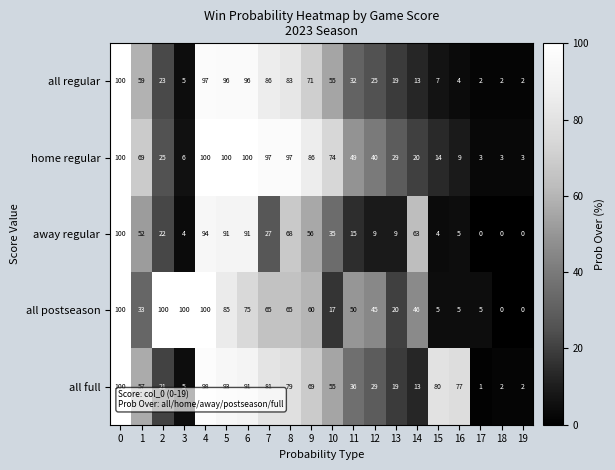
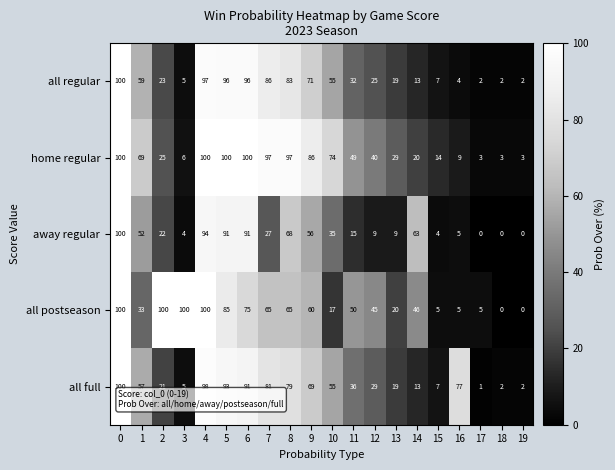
  {
    "all regular": {
      "0": 100,
      "1": 59,
      "2": 23,
      "3": 5,
      "4": 97,
      "5": 96,
      "6": 96,
      "7": 86,
      "8": 83,
      "9": 71,
      "10": 55,
      "11": 32,
      "12": 25,
      "13": 19,
      "14": 13,
      "15": 7,
      "16": 4,
      "17": 2,
      "18": 2,
      "19": 2
    },
    "home regular": {
      "0": 100,
      "1": 69,
      "2": 25,
      "3": 6,
      "4": 100,
      "5": 100,
      "6": 100,
      "7": 97,
      "8": 97,
      "9": 86,
      "10": 74,
      "11": 49,
      "12": 40,
      "13": 29,
      "14": 20,
      "15": 14,
      "16": 9,
      "17": 3,
      "18": 3,
      "19": 3
    },
    "away regular": {
      "0": 100,
      "1": 52,
      "2": 22,
      "3": 4,
      "4": 94,
      "5": 91,
      "6": 91,
      "7": 27,
      "8": 68,
      "9": 56,
      "10": 35,
      "11": 15,
      "12": 9,
      "13": 9,
      "14": 63,
      "15": 4,
      "16": 5,
      "17": 0,
      "18": 0,
      "19": 0
    },
    "all postseason": {
      "0": 100,
      "1": 33,
      "2": 100,
      "3": 100,
      "4": 100,
      "5": 85,
      "6": 75,
      "7": 65,
      "8": 65,
      "9": 60,
      "10": 17,
      "11": 50,
      "12": 45,
      "13": 20,
      "14": 46,
      "15": 5,
      "16": 5,
      "17": 5,
      "18": 0,
      "19": 0
    },
    "all full": {
      "9": 69,
      "10": 55,
      "11": 36,
      "12": 29,
      "13": 19,
      "14": 13,
-     "15": 80,
+     "15": 7,
      "16": 77,
      "17": 1,
      "18": 2,
      "19": 2
    }
  }
